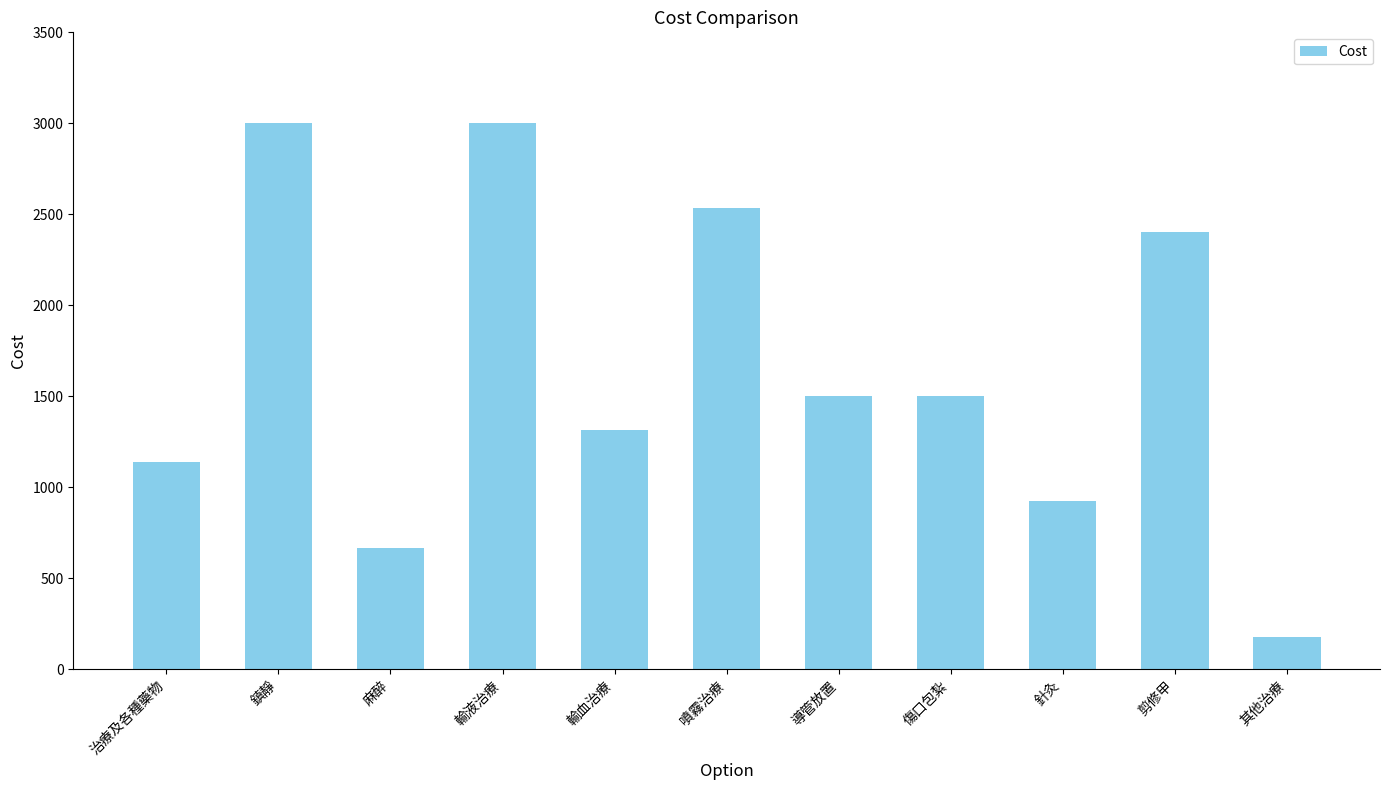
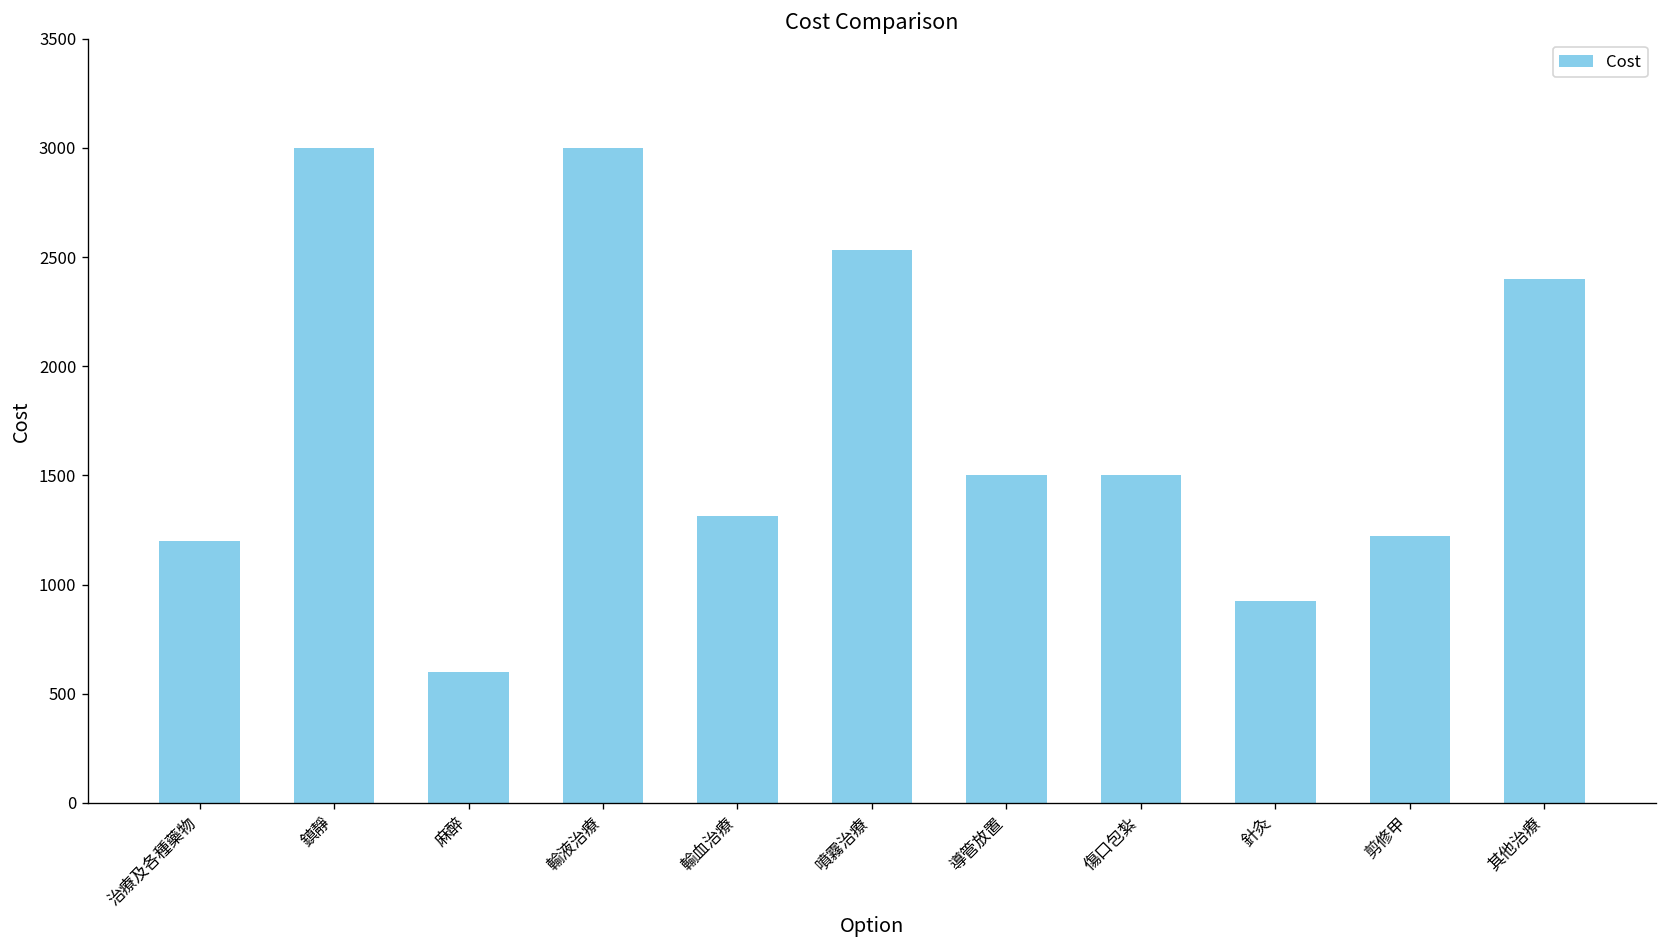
  {
-   "治療及各種藥物": 1140,
+   "治療及各種藥物": 1200,
    "鎮靜": 3000,
-   "麻醉": 660,
+   "麻醉": 600,
    "輸液治療": 3000,
    "輸血治療": 1320,
    "噴霧治療": 2530,
    "導管放置": 1500,
    "傷口包紮": 1500,
    "針灸": 930,
-   "剪修甲": 2400,
-   "其他治療": 180
+   "剪修甲": 1220,
+   "其他治療": 2400
  }
